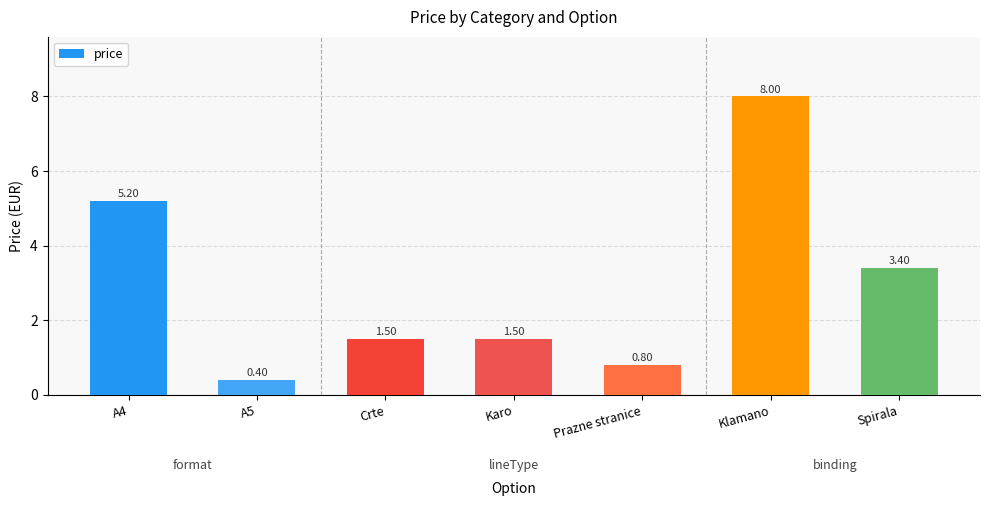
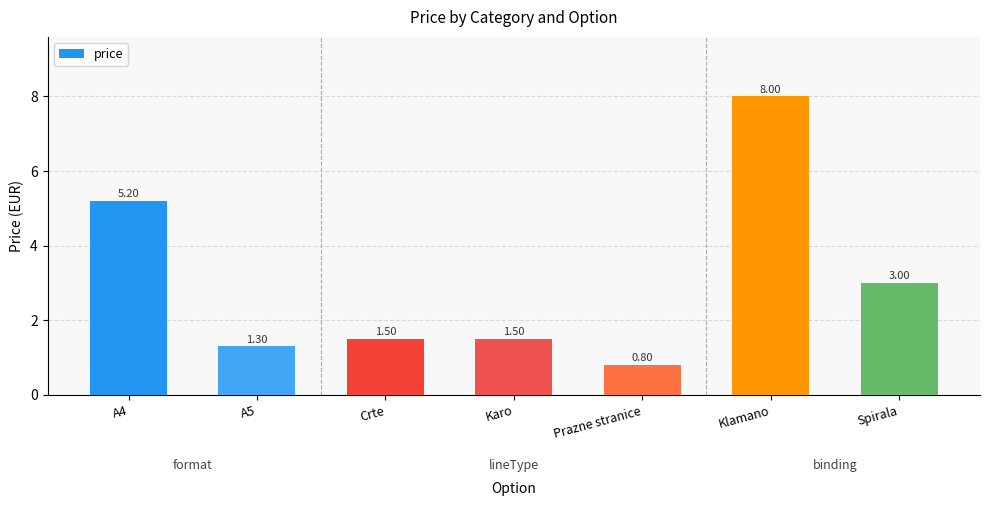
  {
    "A4": 5.20,
-   "A5": 0.40,
+   "A5": 1.30,
    "Crte": 1.50,
    "Karo": 1.50,
    "Prazne stranice": 0.80,
    "Klamano": 8.00,
-   "Spirala": 3.40
+   "Spirala": 3.00
  }
